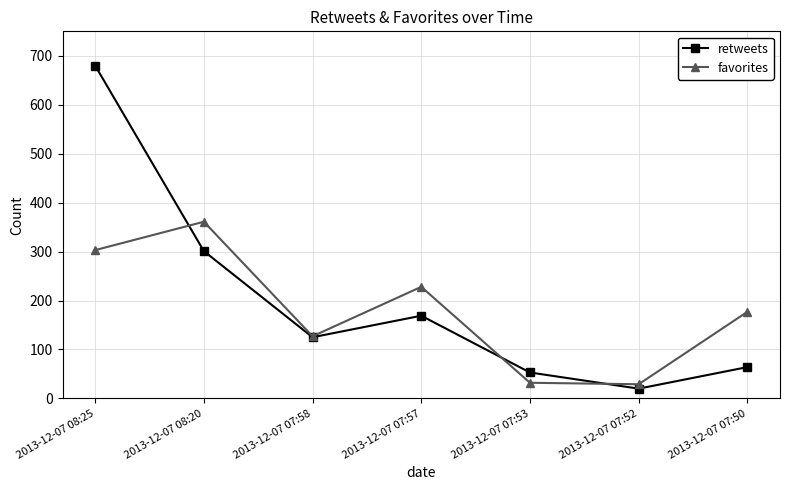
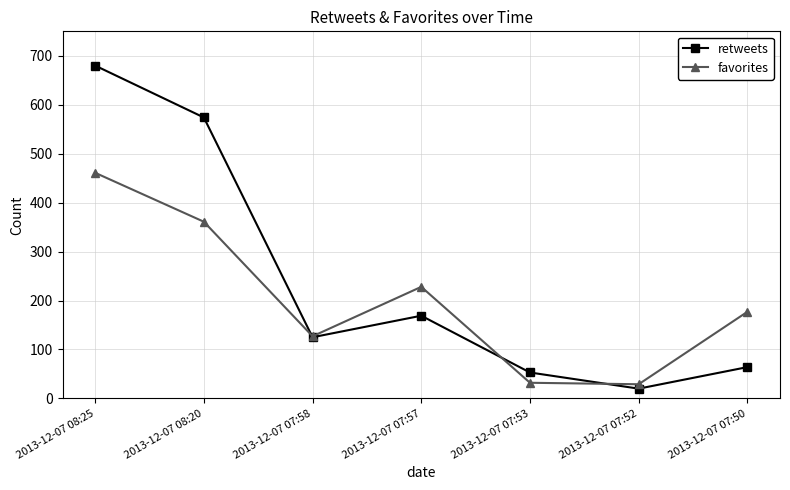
  {
    "retweets": {
      "2013-12-07 08:25": 680,
-     "2013-12-07 08:20": 300,
+     "2013-12-07 08:20": 570,
      "2013-12-07 07:57": 170,
      "2013-12-07 07:53": 50,
      "2013-12-07 07:52": 20,
      "2013-12-07 07:50": 60
    },
    "favorites": {
-     "2013-12-07 08:25": 300,
+     "2013-12-07 08:25": 460,
      "2013-12-07 08:20": 360,
      "2013-12-07 07:57": 230,
      "2013-12-07 07:53": 30,
      "2013-12-07 07:52": 30,
      "2013-12-07 07:50": 180
    }
  }
